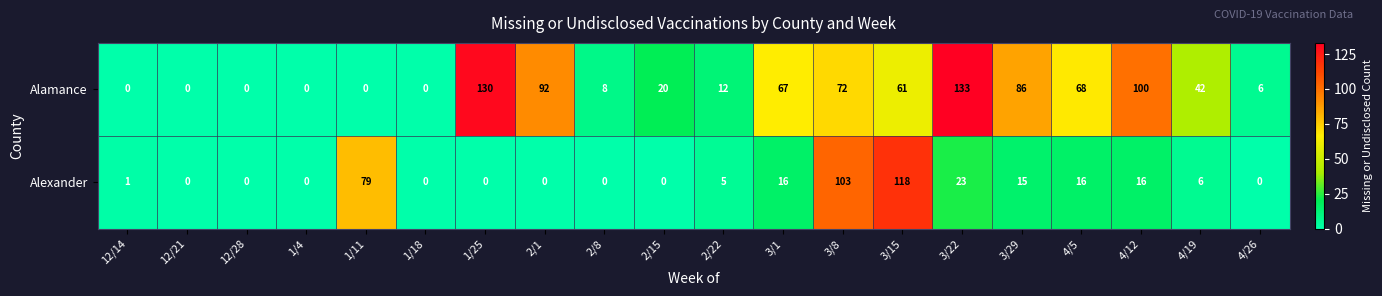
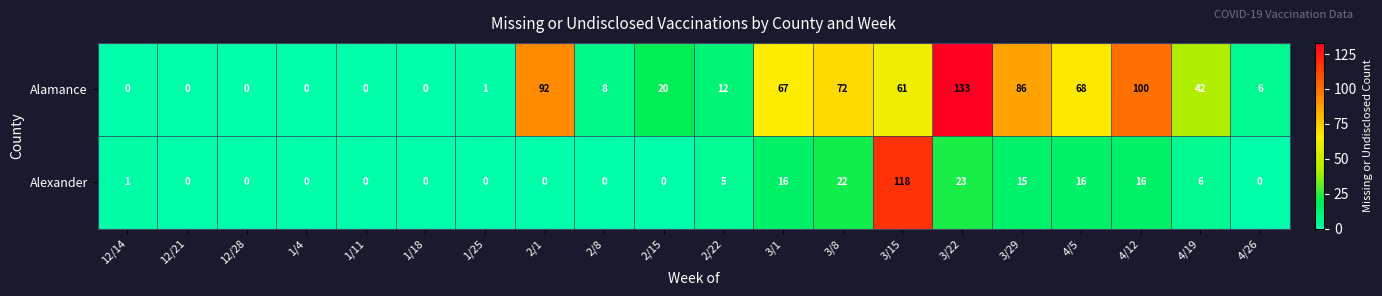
  {
    "Alamance": {
      "12/14": 0,
      "12/21": 0,
      "12/28": 0,
      "1/4": 0,
      "1/11": 0,
      "1/18": 0,
-     "1/25": 130,
+     "1/25": 1,
      "2/1": 92,
      "2/8": 8,
      "2/15": 20,
      "2/22": 12,
      "3/1": 67,
      "3/8": 72,
      "3/15": 61,
      "3/22": 133,
      "3/29": 86,
      "4/5": 68,
      "4/12": 100,
      "4/19": 42,
      "4/26": 6
    },
    "Alexander": {
      "12/14": 1,
      "12/21": 0,
      "12/28": 0,
      "1/4": 0,
-     "1/11": 79,
+     "1/11": 0,
      "1/18": 0,
      "1/25": 0,
      "2/1": 0,
      "2/8": 0,
      "2/15": 0,
      "2/22": 5,
      "3/1": 16,
-     "3/8": 103,
+     "3/8": 22,
      "3/15": 118,
      "3/22": 23,
      "3/29": 15,
      "4/5": 16,
      "4/12": 16,
      "4/19": 6,
      "4/26": 0
    }
  }
